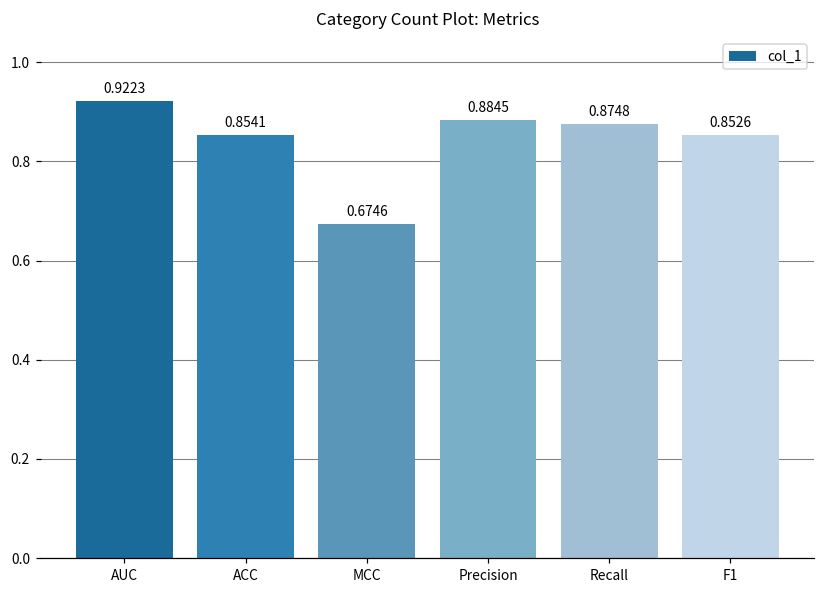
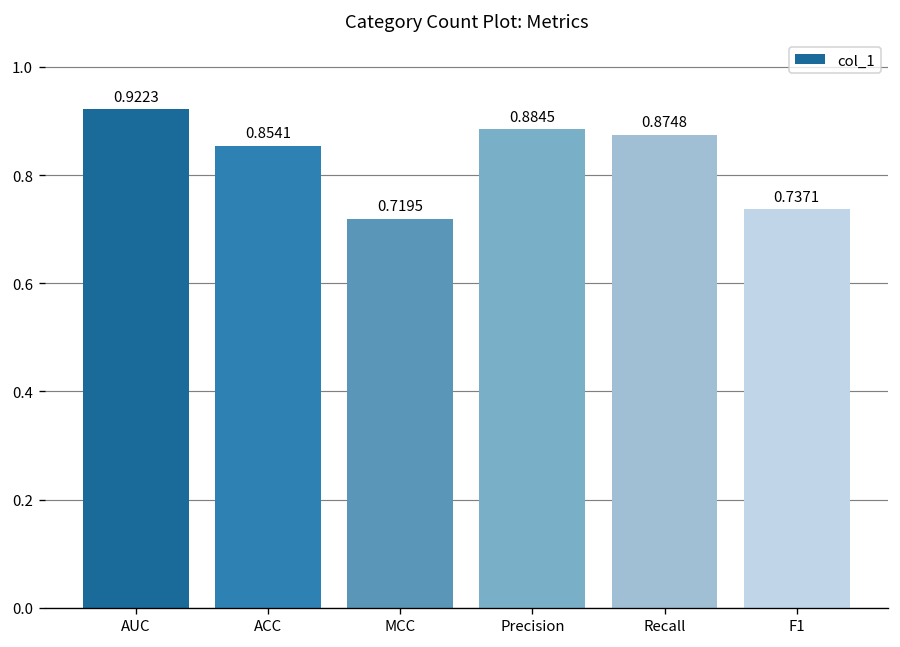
  {
    "AUC": 0.9223,
    "ACC": 0.8541,
-   "MCC": 0.6746,
+   "MCC": 0.7195,
    "Precision": 0.8845,
    "Recall": 0.8748,
-   "F1": 0.8526
+   "F1": 0.7371
  }
